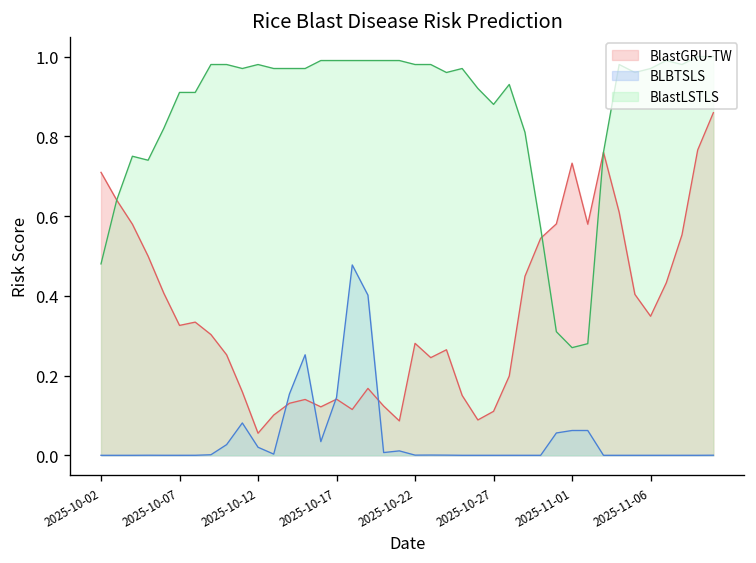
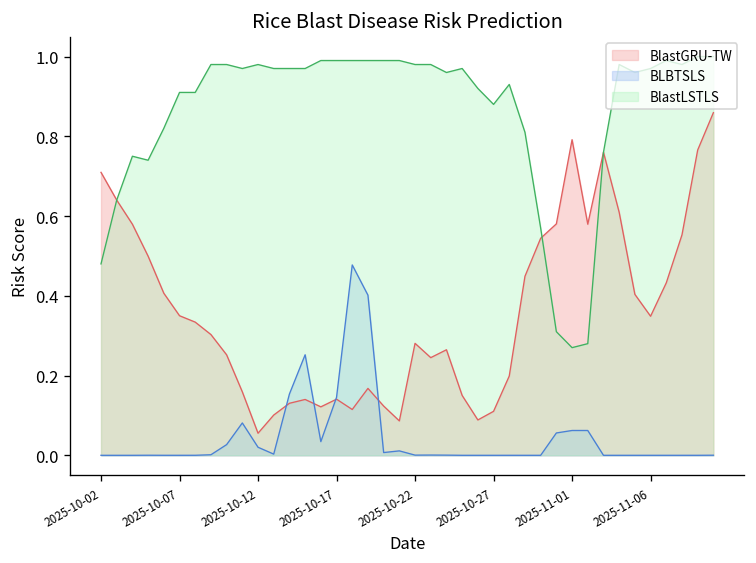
  {
    "BlastGRU-TW": {
      "2025-10-02": 0.71,
-     "2025-10-07": 0.33,
+     "2025-10-07": 0.35,
      "2025-10-12": 0.06,
      "2025-10-22": 0.28,
      "2025-10-27": 0.11,
-     "2025-11-01": 0.73,
+     "2025-11-01": 0.79,
      "2025-11-06": 0.35
    }
  }
